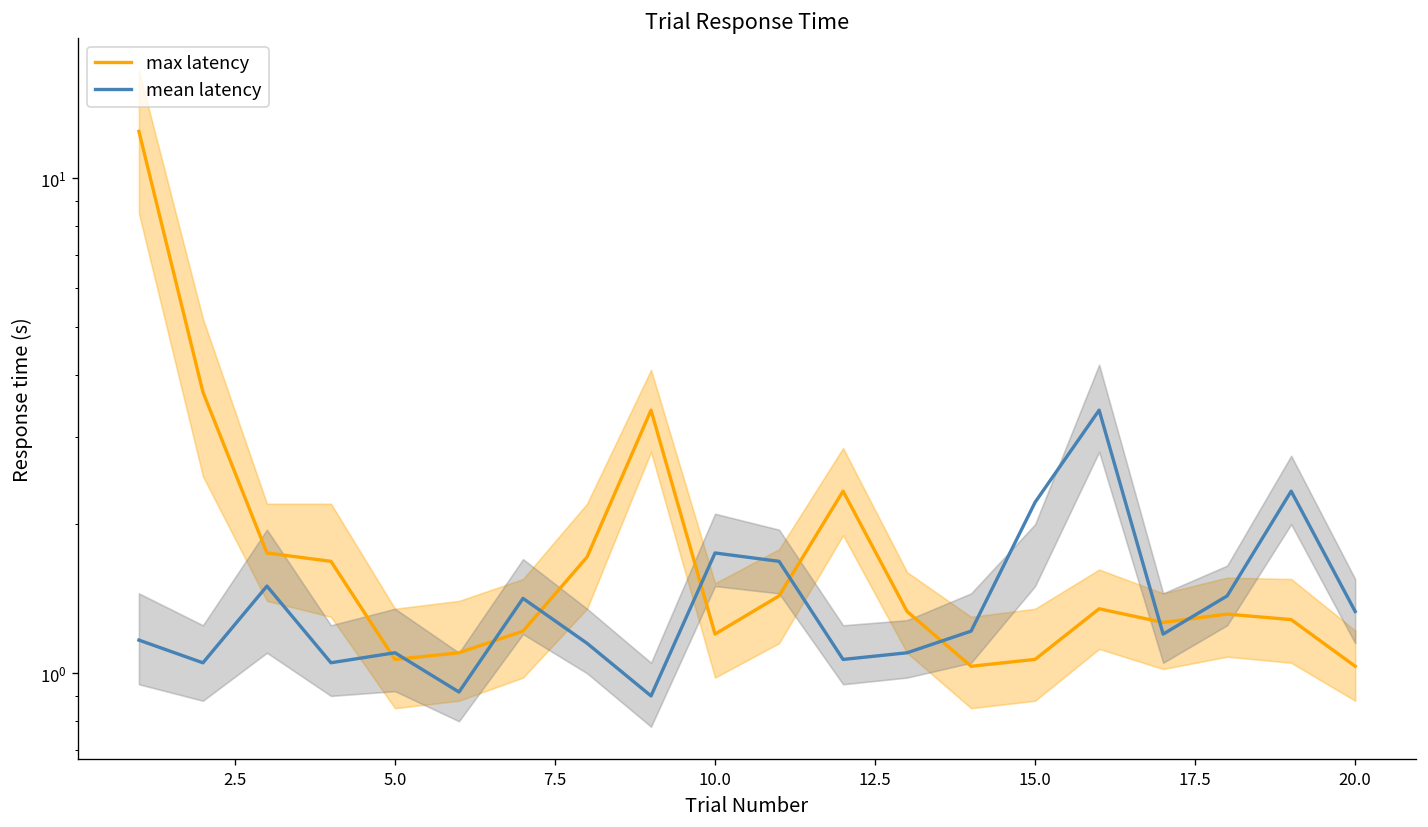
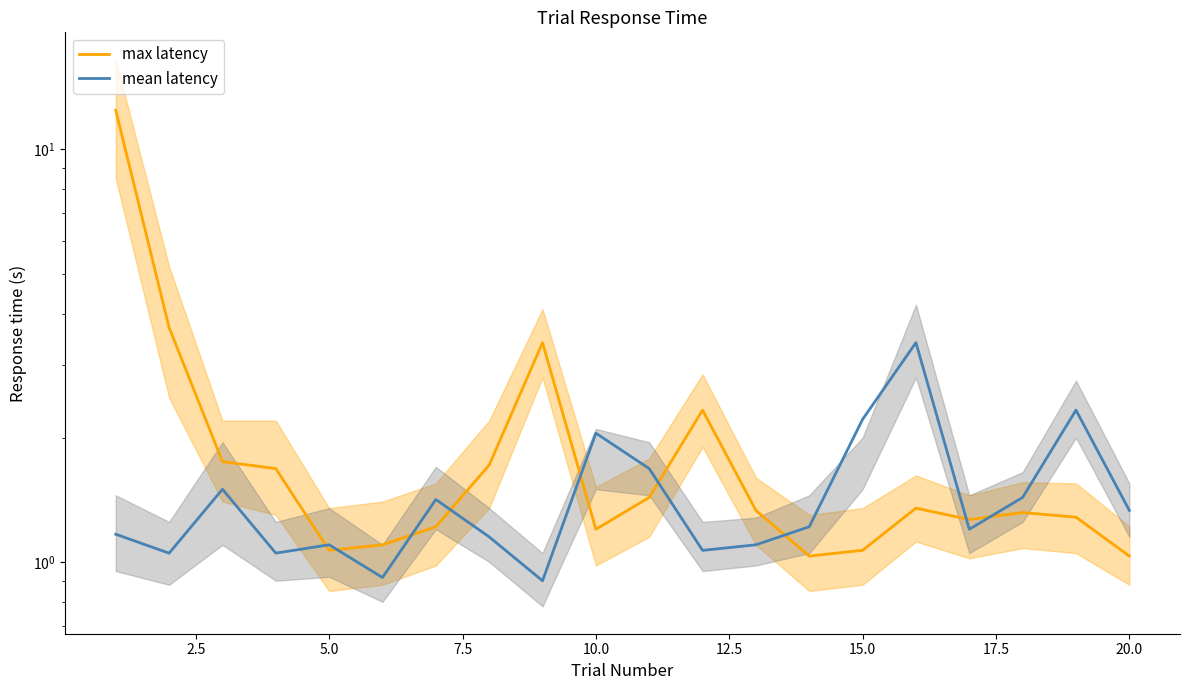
  {
    "mean latency": {
      "5.0": 1.10,
-     "10.0": 1.75,
+     "10.0": 2.1,
      "15.0": 2.2,
      "20.0": 1.33
    }
  }
